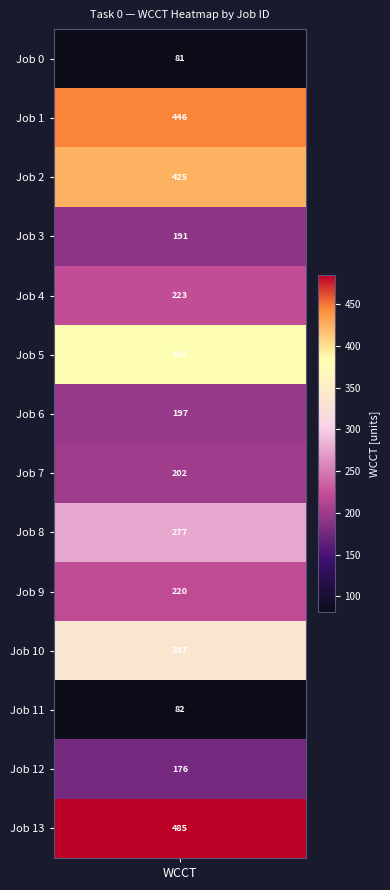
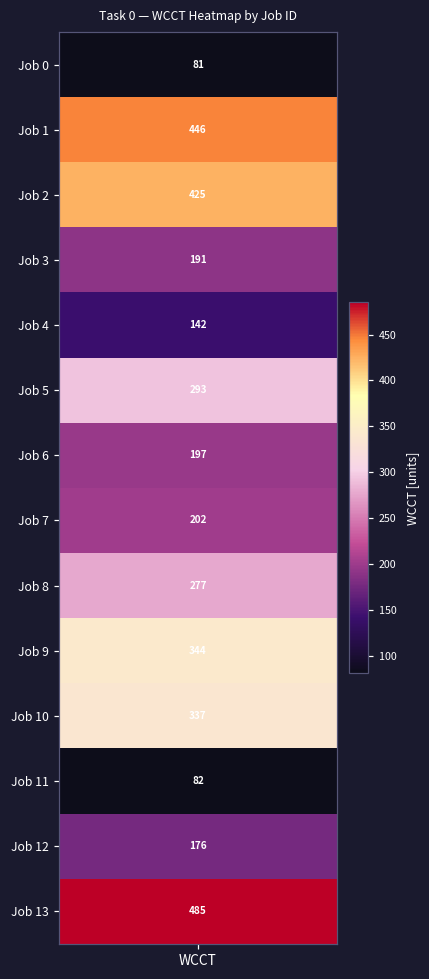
  {
    "Job 0": {
      "WCCT": 81
    },
    "Job 1": {
      "WCCT": 446
    },
    "Job 2": {
      "WCCT": 425
    },
    "Job 3": {
      "WCCT": 191
    },
    "Job 4": {
-     "WCCT": 223
+     "WCCT": 142
    },
    "Job 5": {
-     "WCCT": 383
+     "WCCT": 293
    },
    "Job 6": {
      "WCCT": 197
    },
    "Job 7": {
      "WCCT": 202
    },
    "Job 8": {
      "WCCT": 277
    },
    "Job 9": {
-     "WCCT": 220
+     "WCCT": 344
    },
    "Job 11": {
      "WCCT": 82
    },
    "Job 12": {
      "WCCT": 176
    },
    "Job 13": {
      "WCCT": 485
    }
  }
